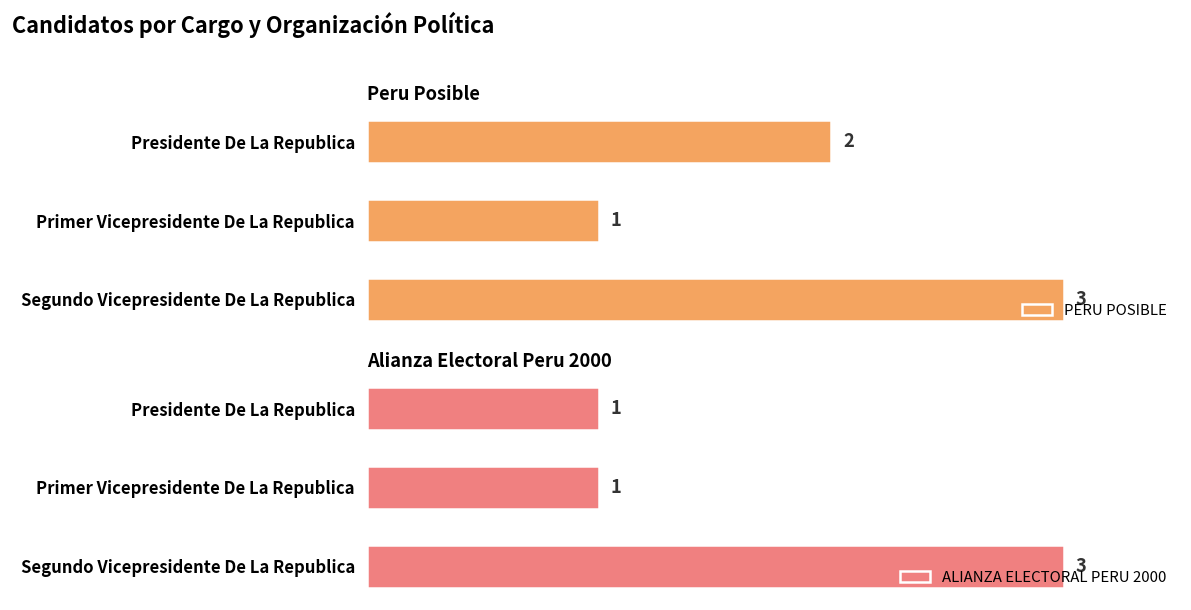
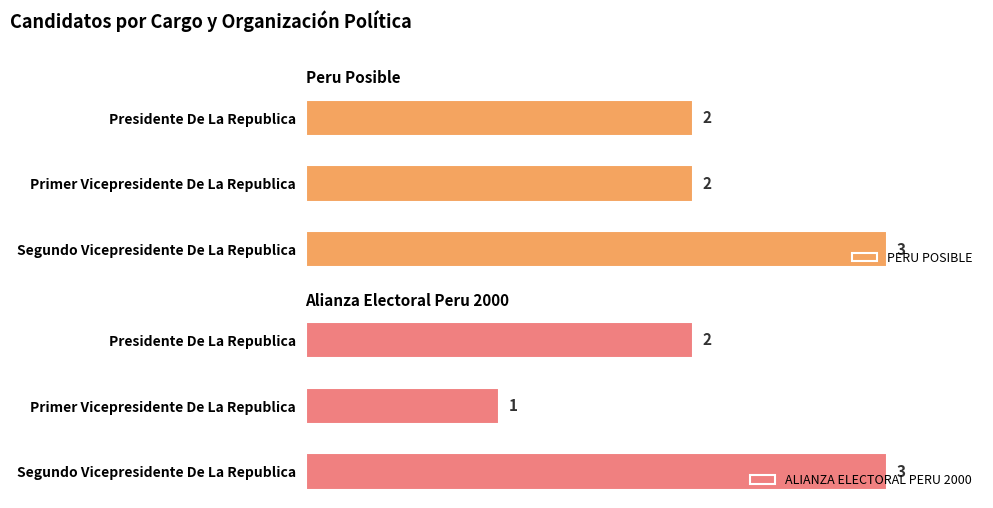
  {
    "Peru Posible": {
      "Presidente De La Republica": 2,
-     "Primer Vicepresidente De La Republica": 1,
+     "Primer Vicepresidente De La Republica": 2,
      "Segundo Vicepresidente De La Republica": 3
    },
    "Alianza Electoral Peru 2000": {
-     "Presidente De La Republica": 1,
+     "Presidente De La Republica": 2,
      "Primer Vicepresidente De La Republica": 1,
      "Segundo Vicepresidente De La Republica": 3
    }
  }
